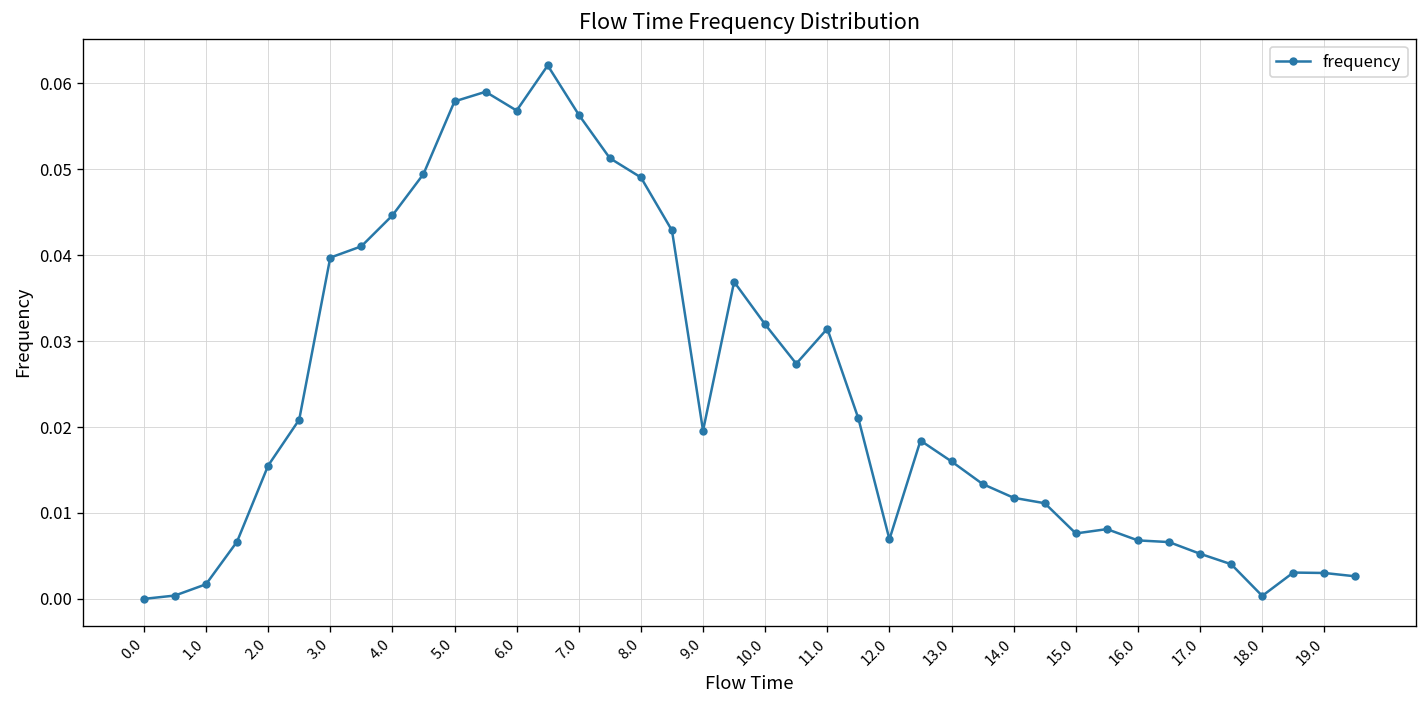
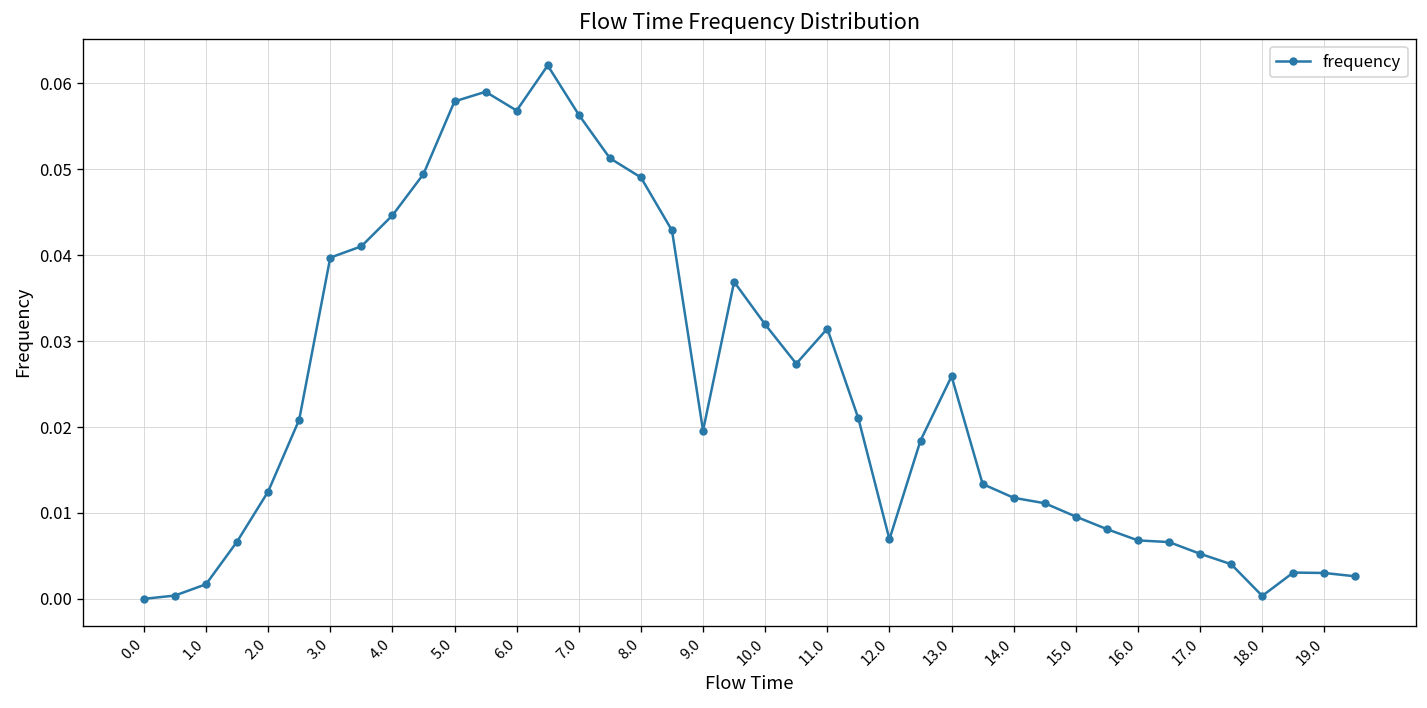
  {
    "0.0": 0.000,
    "1.0": 0.002,
-   "2.0": 0.016,
+   "2.0": 0.012,
    "3.0": 0.040,
    "4.0": 0.045,
    "5.0": 0.058,
    "6.0": 0.057,
    "7.0": 0.056,
    "8.0": 0.049,
    "9.0": 0.020,
    "10.0": 0.032,
    "11.0": 0.031,
    "12.0": 0.007,
-   "13.0": 0.016,
+   "13.0": 0.026,
    "14.0": 0.012,
-   "15.0": 0.008,
+   "15.0": 0.010,
    "16.0": 0.007,
    "17.0": 0.005,
    "18.0": 0.000,
    "19.0": 0.003
  }
